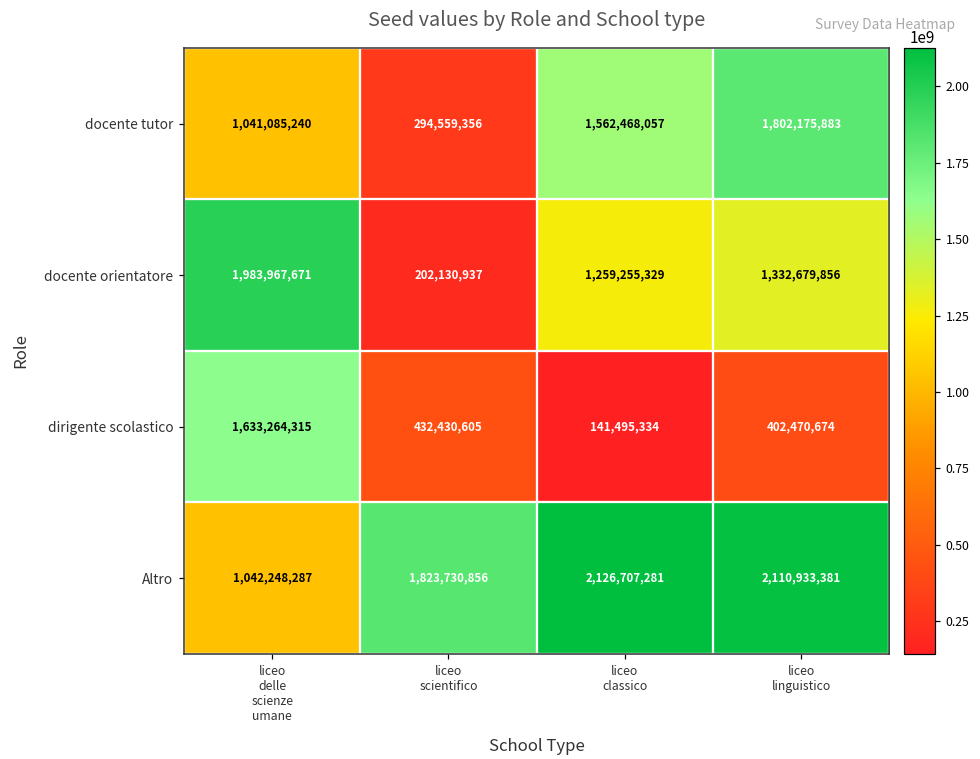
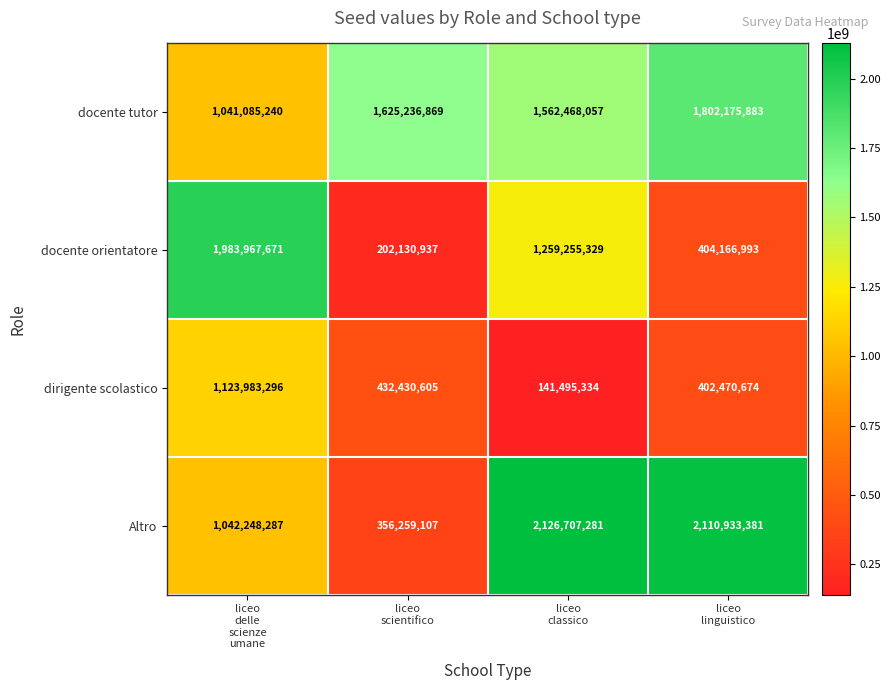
  {
    "docente tutor": {
      "liceo delle scienze umane": "1,041,085,240",
-     "liceo scientifico": "294,559,356",
+     "liceo scientifico": "1,625,236,869",
      "liceo classico": "1,562,468,057",
      "liceo linguistico": "1,802,175,883"
    },
    "docente orientatore": {
      "liceo delle scienze umane": "1,983,967,671",
      "liceo scientifico": "202,130,937",
      "liceo classico": "1,259,255,329",
-     "liceo linguistico": "1,332,679,856"
+     "liceo linguistico": "404,166,993"
    },
    "dirigente scolastico": {
-     "liceo delle scienze umane": "1,633,264,315",
+     "liceo delle scienze umane": "1,123,983,296",
      "liceo scientifico": "432,430,605",
      "liceo classico": "141,495,334",
      "liceo linguistico": "402,470,674"
    },
    "Altro": {
      "liceo delle scienze umane": "1,042,248,287",
-     "liceo scientifico": "1,823,730,856",
+     "liceo scientifico": "356,259,107",
      "liceo classico": "2,126,707,281",
      "liceo linguistico": "2,110,933,381"
    }
  }
